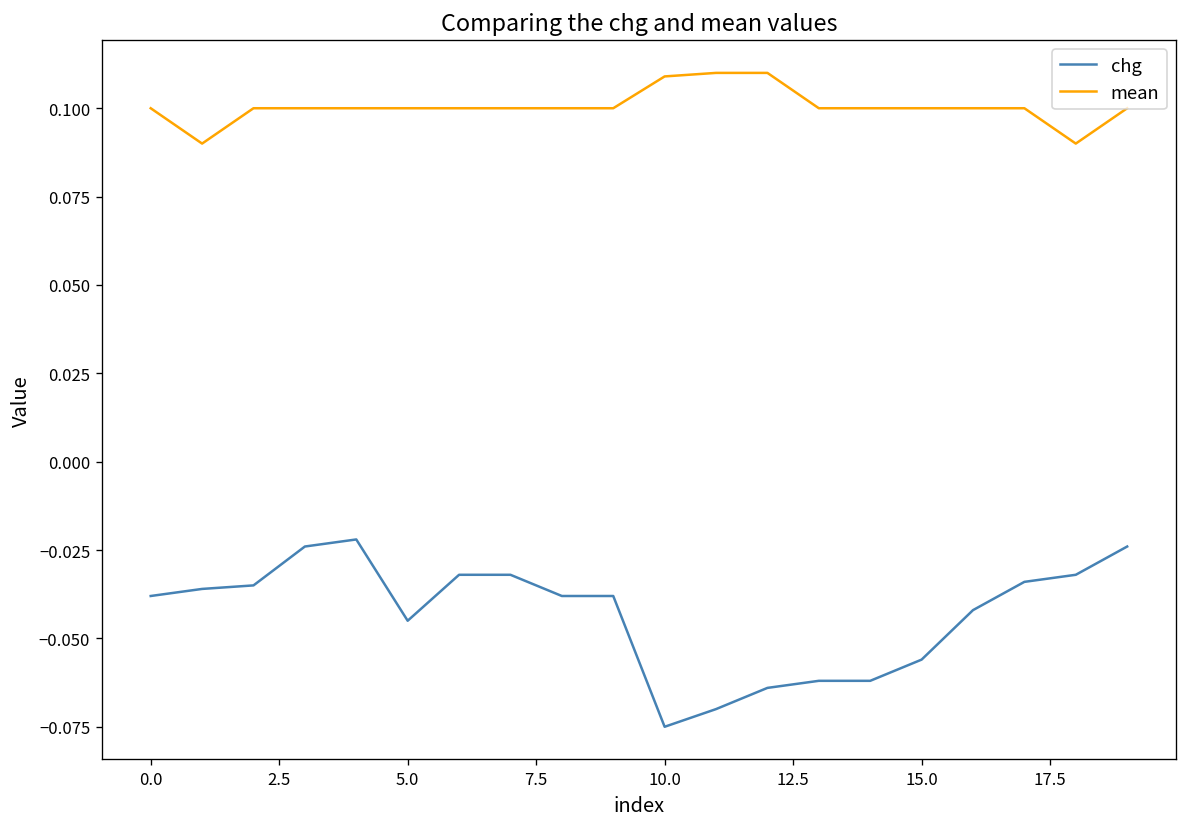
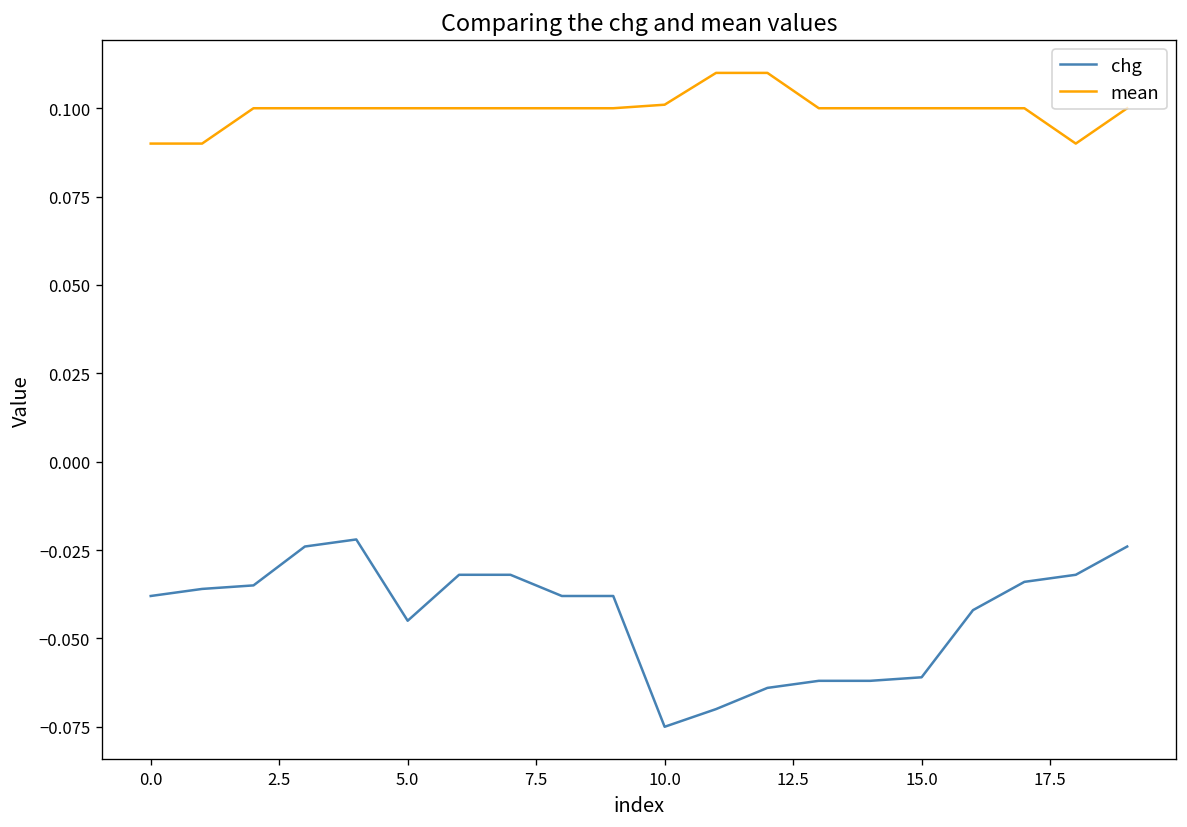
  {
    "chg": {
      "0.0": -0.038,
      "5.0": -0.045,
      "10.0": -0.075,
-     "15.0": -0.056
+     "15.0": -0.061
    },
    "mean": {
-     "0.0": 0.10,
+     "0.0": 0.09,
      "5.0": 0.100,
-     "10.0": 0.109,
+     "10.0": 0.101,
      "15.0": 0.100
    }
  }
